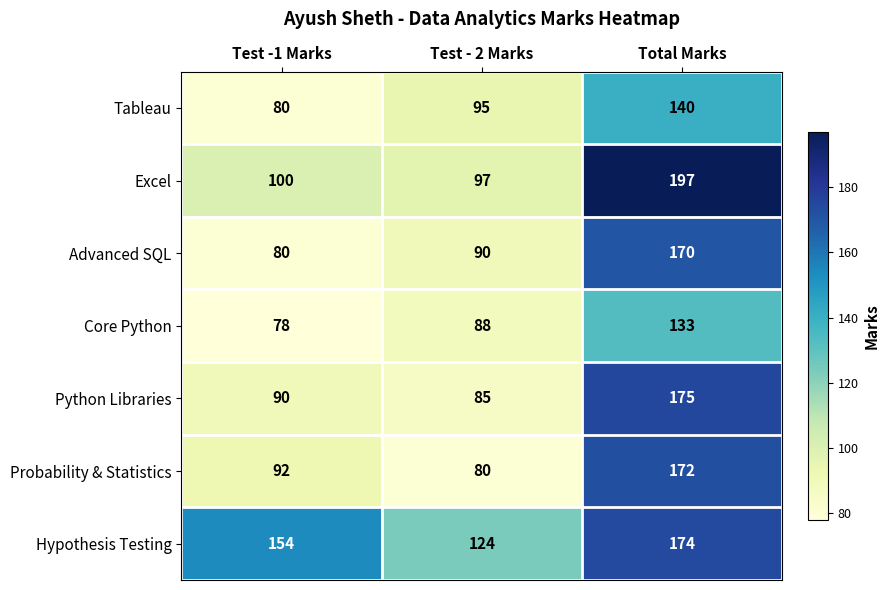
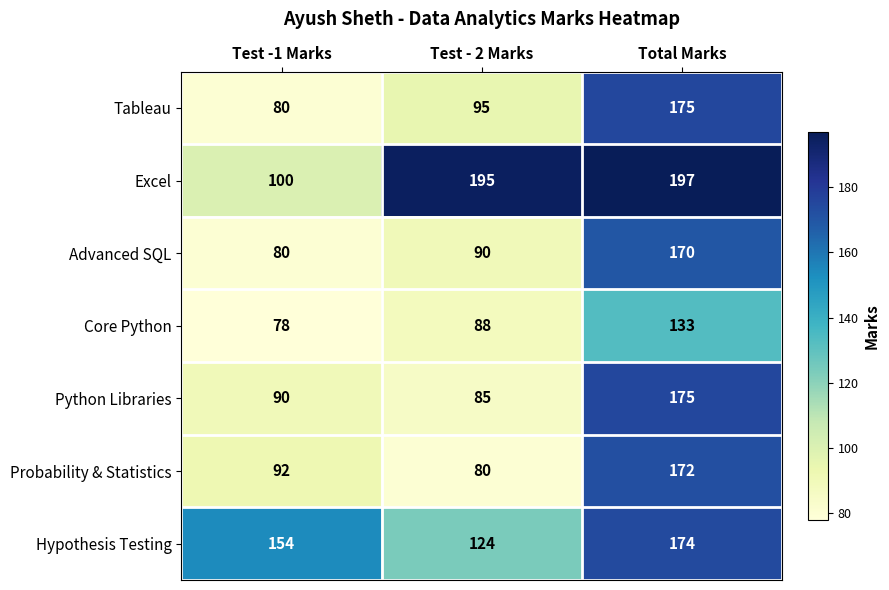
  {
    "Tableau": {
      "Test -1 Marks": 80,
      "Test - 2 Marks": 95,
-     "Total Marks": 140
+     "Total Marks": 175
    },
    "Excel": {
      "Test -1 Marks": 100,
-     "Test - 2 Marks": 97,
+     "Test - 2 Marks": 195,
      "Total Marks": 197
    },
    "Advanced SQL": {
      "Test -1 Marks": 80,
      "Test - 2 Marks": 90,
      "Total Marks": 170
    },
    "Core Python": {
      "Test -1 Marks": 78,
      "Test - 2 Marks": 88,
      "Total Marks": 133
    },
    "Python Libraries": {
      "Test -1 Marks": 90,
      "Test - 2 Marks": 85,
      "Total Marks": 175
    },
    "Probability & Statistics": {
      "Test -1 Marks": 92,
      "Test - 2 Marks": 80,
      "Total Marks": 172
    },
    "Hypothesis Testing": {
      "Test -1 Marks": 154,
      "Test - 2 Marks": 124,
      "Total Marks": 174
    }
  }
